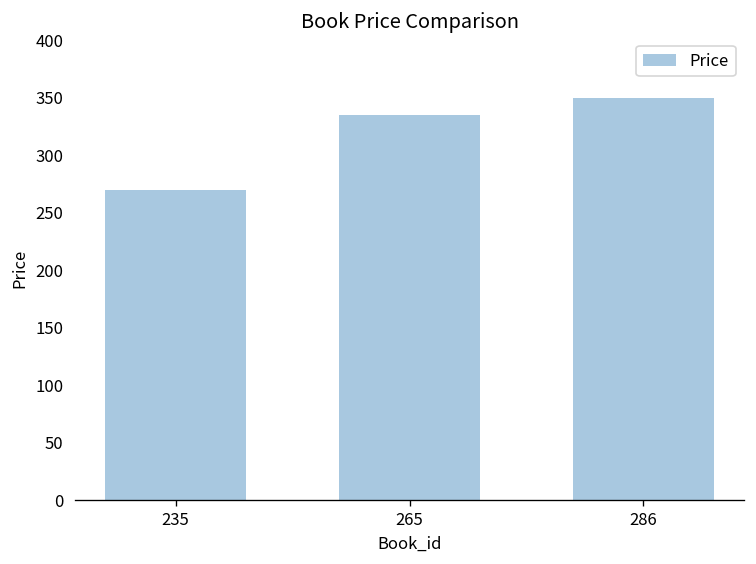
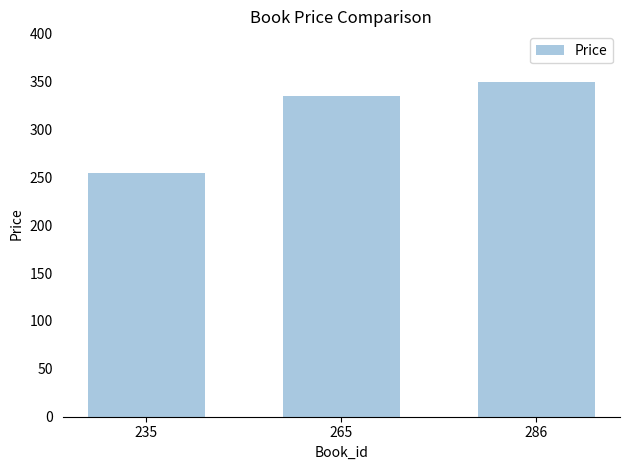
  {
-   "235": 270,
+   "235": 260,
    "265": 340,
    "286": 350
  }
